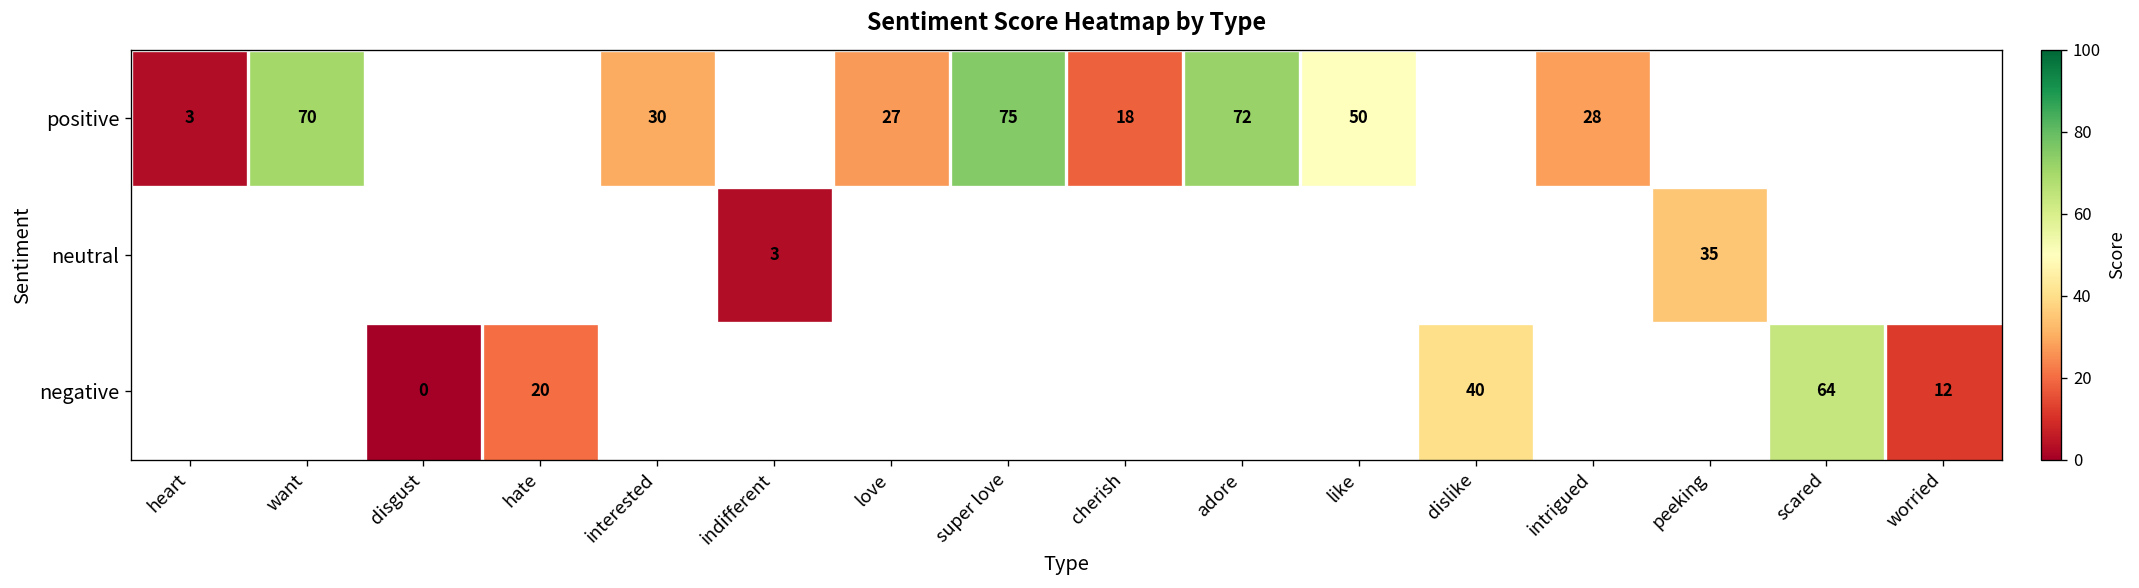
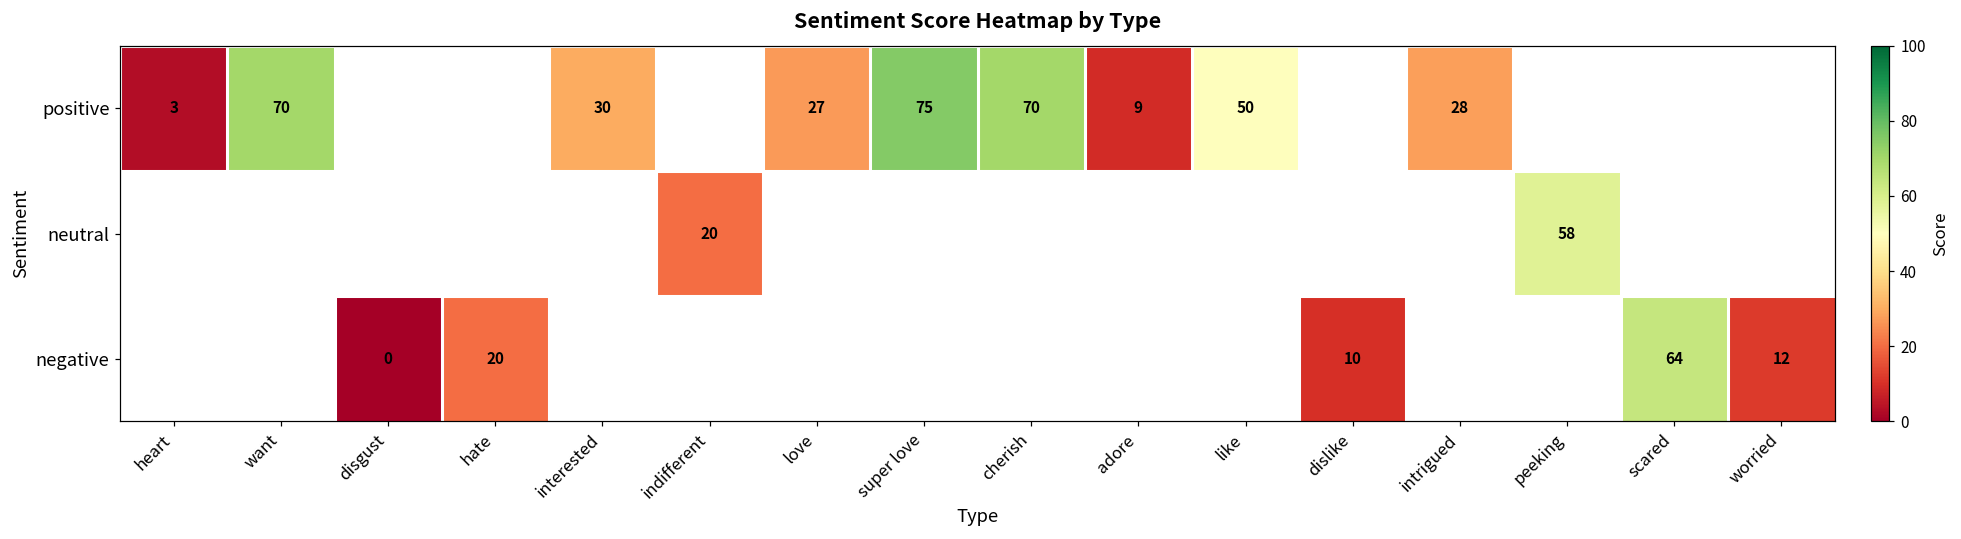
  {
    "positive": {
      "heart": 3,
      "want": 70,
      "interested": 30,
      "love": 27,
      "super love": 75,
-     "cherish": 18,
-     "adore": 72,
+     "cherish": 70,
+     "adore": 9,
      "like": 50,
      "intrigued": 28
    },
    "neutral": {
-     "indifferent": 3,
-     "peeking": 35
+     "indifferent": 20,
+     "peeking": 58
    },
    "negative": {
      "disgust": 0,
      "hate": 20,
-     "dislike": 40,
+     "dislike": 10,
      "scared": 64,
      "worried": 12
    }
  }
